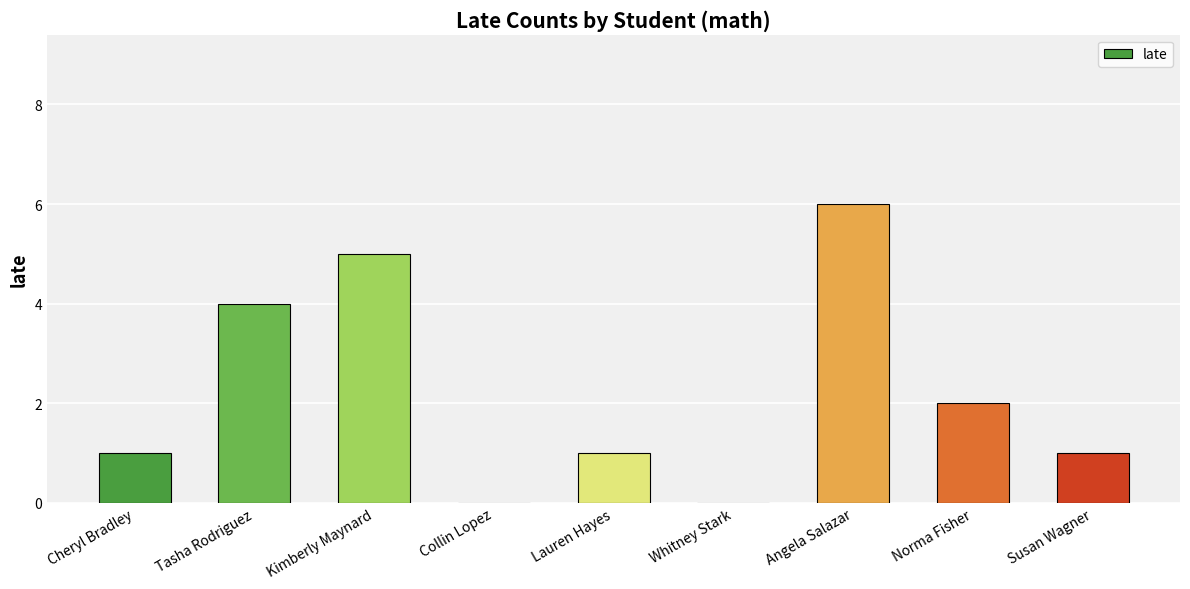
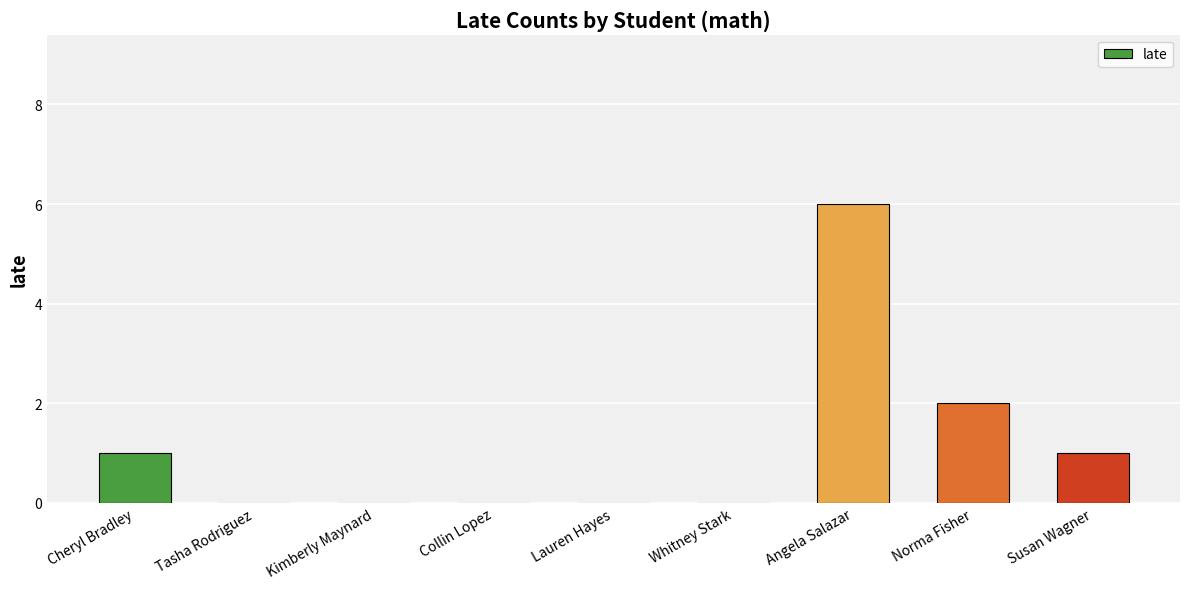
  {
    "Cheryl Bradley": 1,
-   "Tasha Rodriguez": 4,
-   "Kimberly Maynard": 5,
+   "Tasha Rodriguez": 0,
+   "Kimberly Maynard": 0,
    "Collin Lopez": 0,
-   "Lauren Hayes": 1,
+   "Lauren Hayes": 0,
    "Whitney Stark": 0,
    "Angela Salazar": 6,
    "Norma Fisher": 2,
    "Susan Wagner": 1
  }
